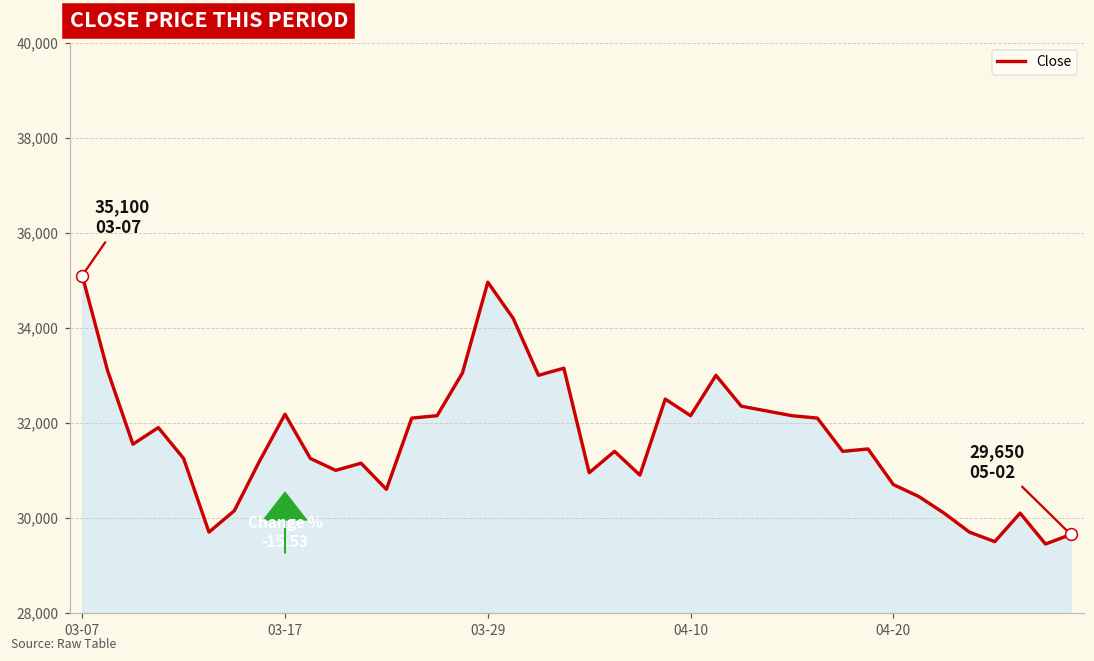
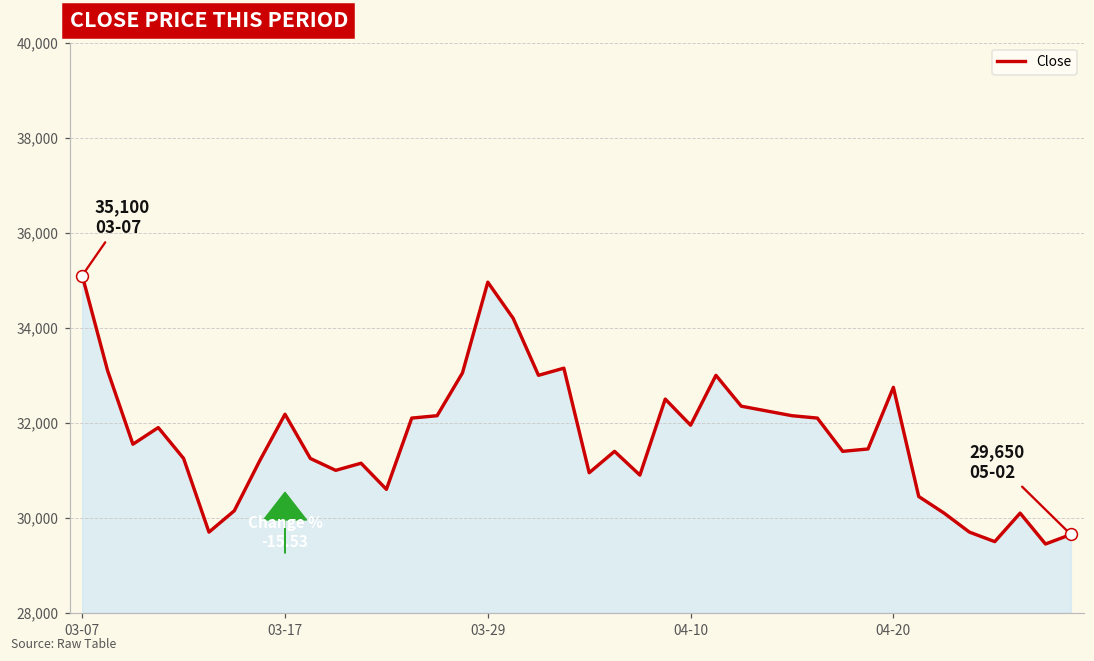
  {
    "Close": {
      "03-17": "32,200",
      "03-29": "35,000",
-     "04-10": "32,200",
-     "04-20": "30,700"
+     "04-10": "32,000",
+     "04-20": "32,700"
    }
  }
